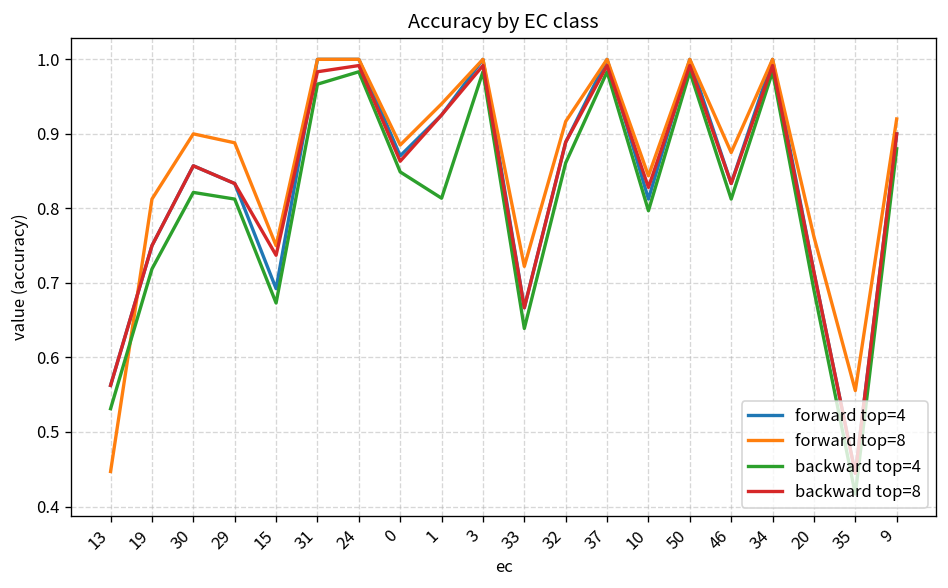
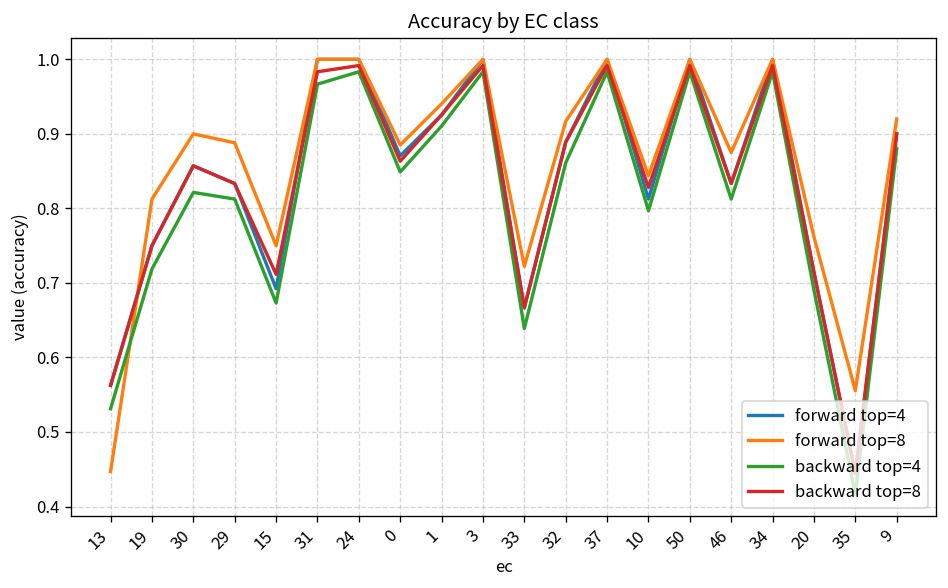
  {
    "forward top=4": {
      "15": 0.69,
      "0": 0.87,
      "10": 0.81
    },
    "forward top=8": {
      "13": 0.45,
      "19": 0.81,
      "30": 0.90,
      "29": 0.89,
      "15": 0.75,
      "0": 0.89,
      "1": 0.94,
      "33": 0.72,
      "32": 0.92,
      "10": 0.84,
      "46": 0.88,
      "20": 0.76,
      "35": 0.56,
      "9": 0.92
    },
    "backward top=4": {
      "13": 0.53,
      "19": 0.72,
      "30": 0.82,
      "29": 0.81,
      "15": 0.67,
      "31": 0.97,
      "24": 0.98,
      "0": 0.85,
-     "1": 0.81,
+     "1": 0.91,
      "3": 0.98,
      "33": 0.64,
      "32": 0.86,
      "37": 0.98,
      "10": 0.80,
      "50": 0.98,
      "46": 0.81,
      "34": 0.98,
      "20": 0.69,
      "9": 0.88
    },
    "backward top=8": {
-     "15": 0.74,
+     "15": 0.71,
      "31": 0.98,
      "24": 0.99,
      "0": 0.86,
      "3": 0.99,
      "37": 0.99,
      "10": 0.83,
      "50": 0.99,
      "34": 0.99
    }
  }
